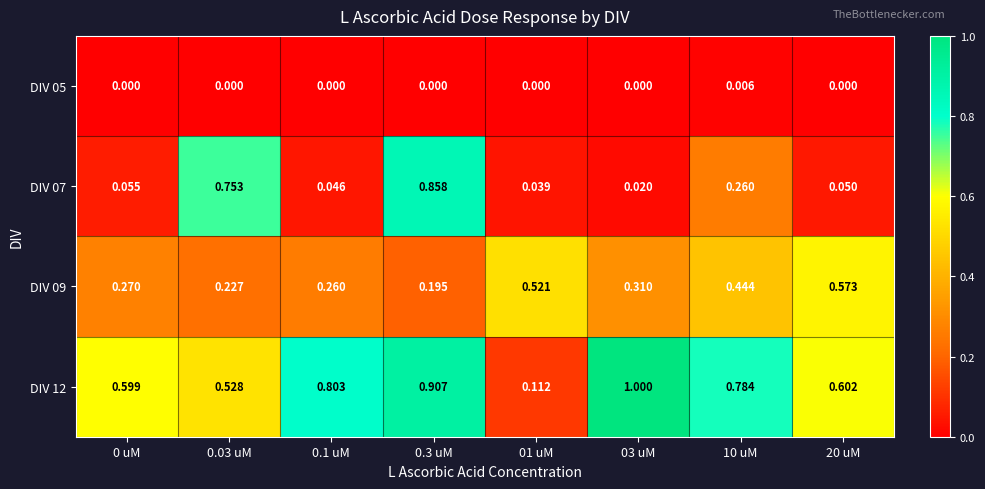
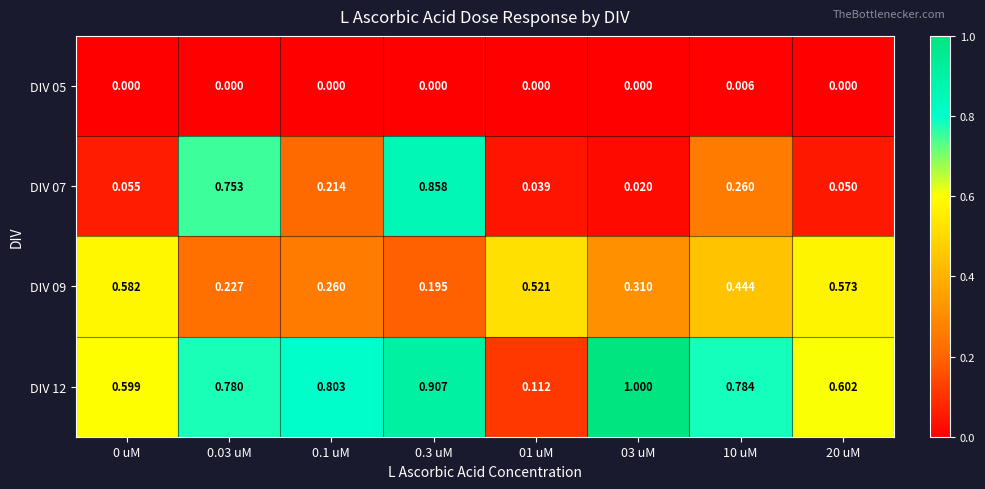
  {
    "DIV 05": {
      "0 uM": 0.000,
      "0.03 uM": 0.000,
      "0.1 uM": 0.000,
      "0.3 uM": 0.000,
      "01 uM": 0.000,
      "03 uM": 0.000,
      "10 uM": 0.006,
      "20 uM": 0.000
    },
    "DIV 07": {
      "0 uM": 0.055,
      "0.03 uM": 0.753,
-     "0.1 uM": 0.046,
+     "0.1 uM": 0.214,
      "0.3 uM": 0.858,
      "01 uM": 0.039,
      "03 uM": 0.020,
      "10 uM": 0.260,
      "20 uM": 0.050
    },
    "DIV 09": {
-     "0 uM": 0.270,
+     "0 uM": 0.582,
      "0.03 uM": 0.227,
      "0.1 uM": 0.260,
      "0.3 uM": 0.195,
      "01 uM": 0.521,
      "03 uM": 0.310,
      "10 uM": 0.444,
      "20 uM": 0.573
    },
    "DIV 12": {
      "0 uM": 0.599,
-     "0.03 uM": 0.528,
+     "0.03 uM": 0.780,
      "0.1 uM": 0.803,
      "0.3 uM": 0.907,
      "01 uM": 0.112,
      "03 uM": 1.000,
      "10 uM": 0.784,
      "20 uM": 0.602
    }
  }
